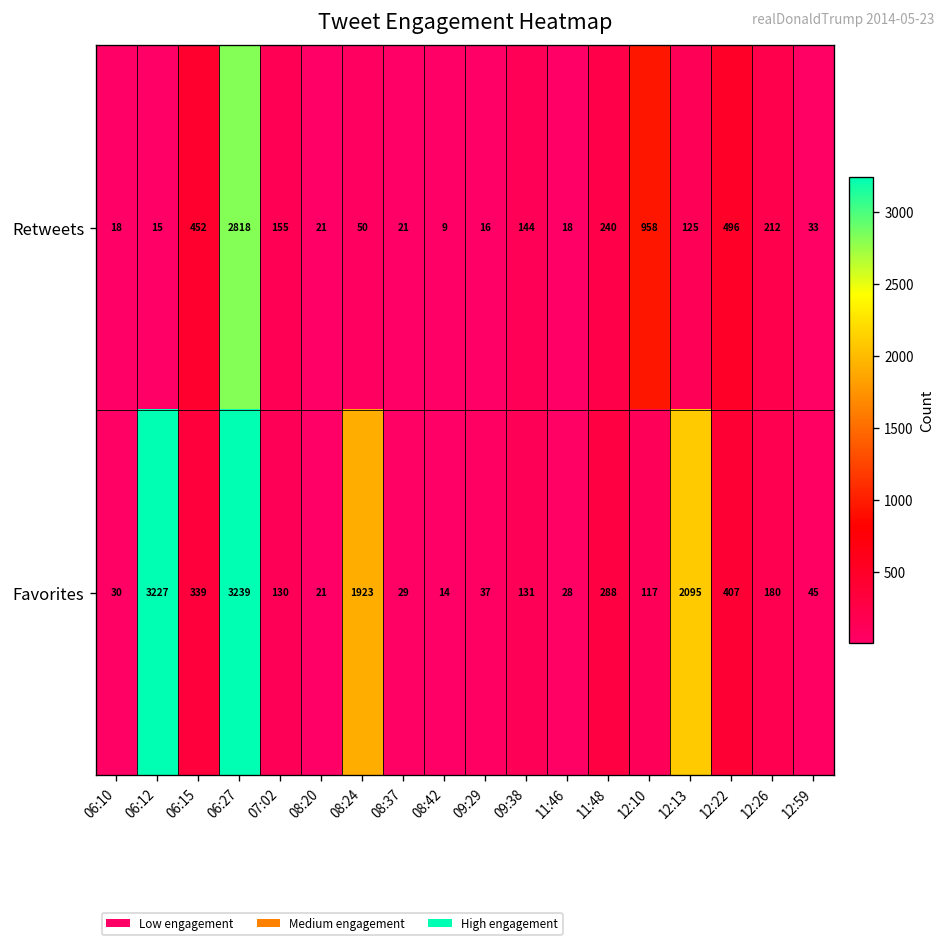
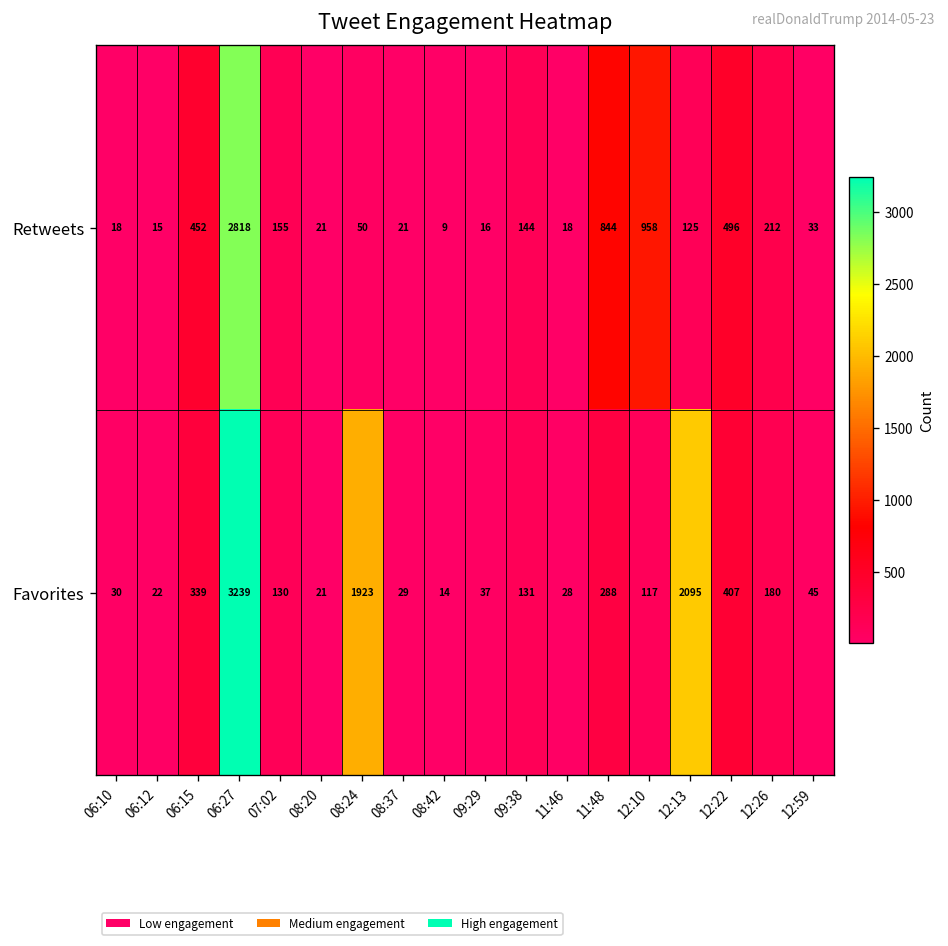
  {
    "Retweets": {
      "06:10": 18,
      "06:12": 15,
      "06:15": 452,
      "06:27": 2818,
      "07:02": 155,
      "08:20": 21,
      "08:24": 50,
      "08:37": 21,
      "08:42": 9,
      "09:29": 16,
      "09:38": 144,
      "11:46": 18,
-     "11:48": 240,
+     "11:48": 844,
      "12:10": 958,
      "12:13": 125,
      "12:22": 496,
      "12:26": 212,
      "12:59": 33
    },
    "Favorites": {
      "06:10": 30,
-     "06:12": 3227,
+     "06:12": 22,
      "06:15": 339,
      "06:27": 3239,
      "07:02": 130,
      "08:20": 21,
      "08:24": 1923,
      "08:37": 29,
      "08:42": 14,
      "09:29": 37,
      "09:38": 131,
      "11:46": 28,
      "11:48": 288,
      "12:10": 117,
      "12:13": 2095,
      "12:22": 407,
      "12:26": 180,
      "12:59": 45
    }
  }
